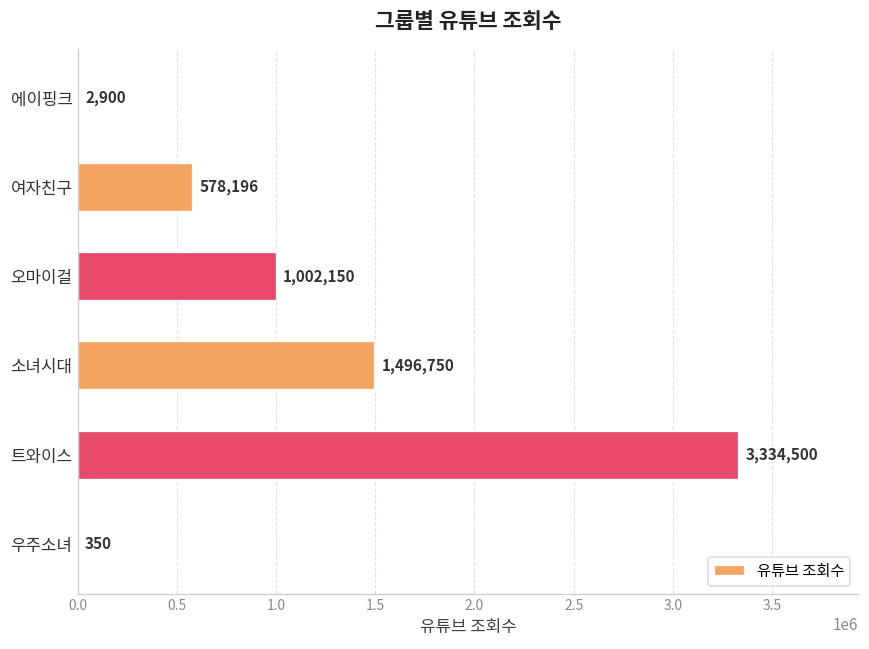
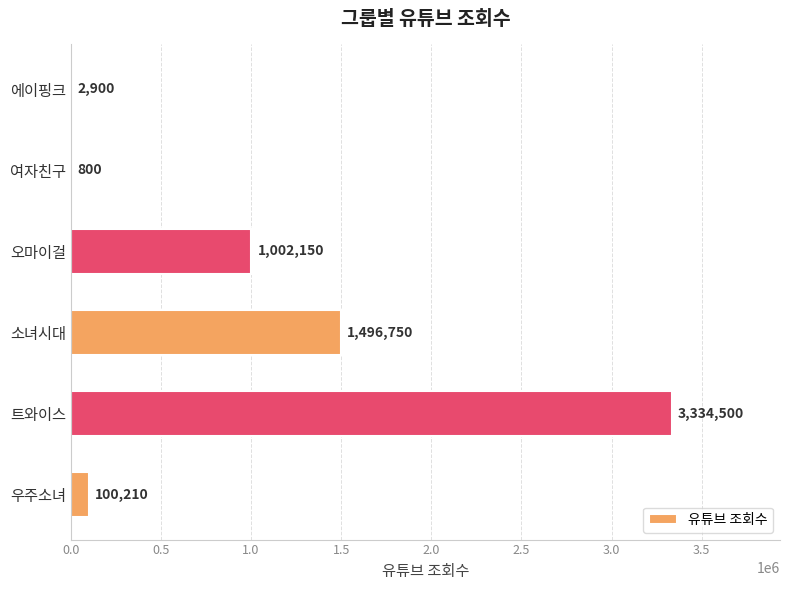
  {
    "에이핑크": "2,900",
-   "여자친구": "578,196",
+   "여자친구": "800",
    "오마이걸": "1,002,150",
    "소녀시대": "1,496,750",
    "트와이스": "3,334,500",
-   "우주소녀": "350"
+   "우주소녀": "100,210"
  }
